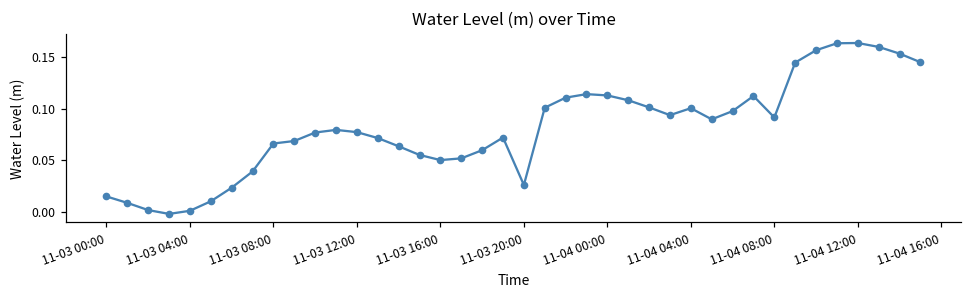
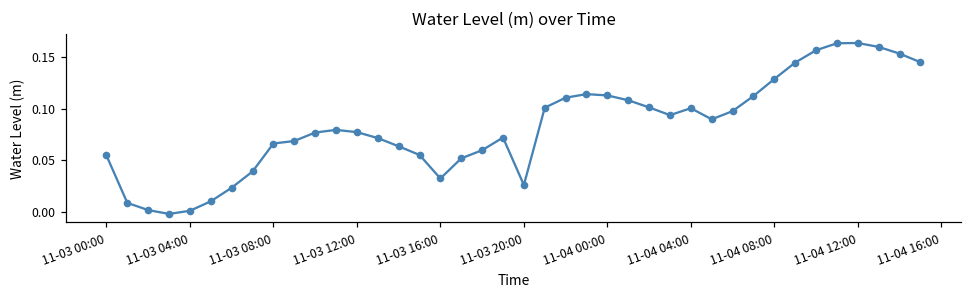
  {
-   "11-03 00:00": 0.01,
+   "11-03 00:00": 0.05,
    "11-03 04:00": 0.00,
    "11-03 08:00": 0.07,
    "11-03 12:00": 0.08,
-   "11-03 16:00": 0.05,
+   "11-03 16:00": 0.03,
    "11-03 20:00": 0.03,
    "11-04 00:00": 0.11,
    "11-04 04:00": 0.10,
-   "11-04 08:00": 0.09,
+   "11-04 08:00": 0.13,
    "11-04 12:00": 0.16
  }
